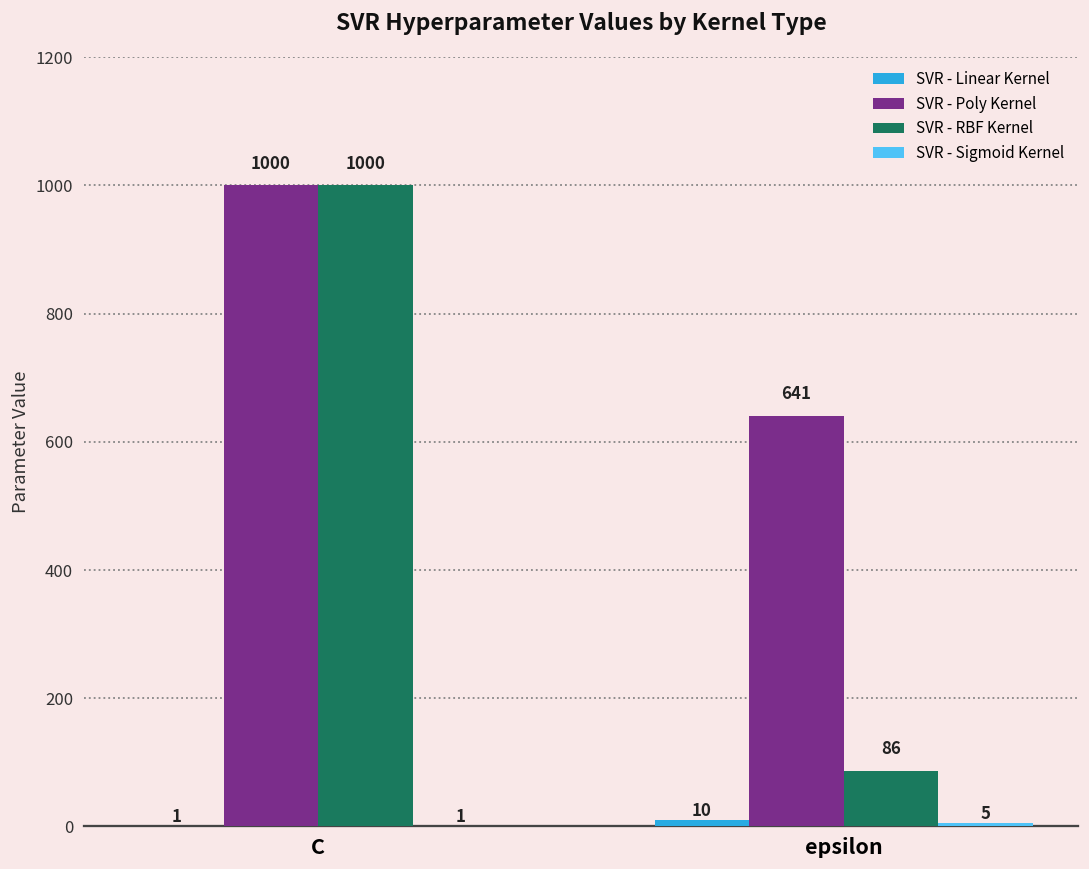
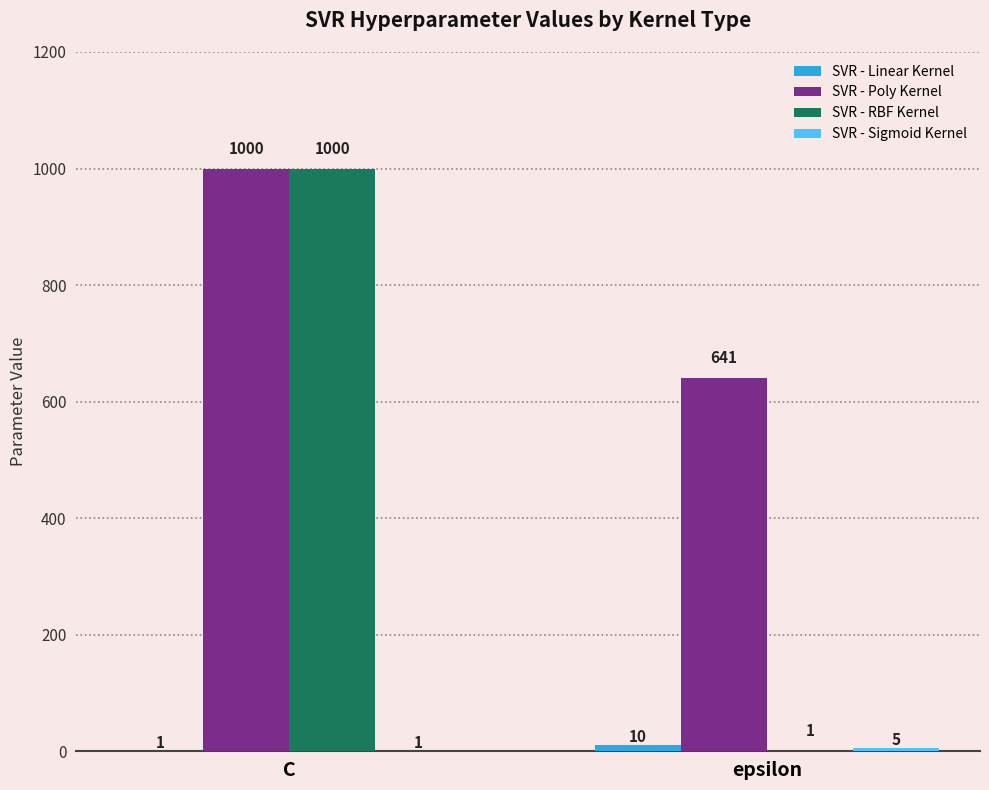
  {
    "SVR - Poly Kernel": {
      "C": 1000,
      "epsilon": 641
    },
    "SVR - RBF Kernel": {
      "C": 1000,
-     "epsilon": 86
+     "epsilon": 1
    }
  }
